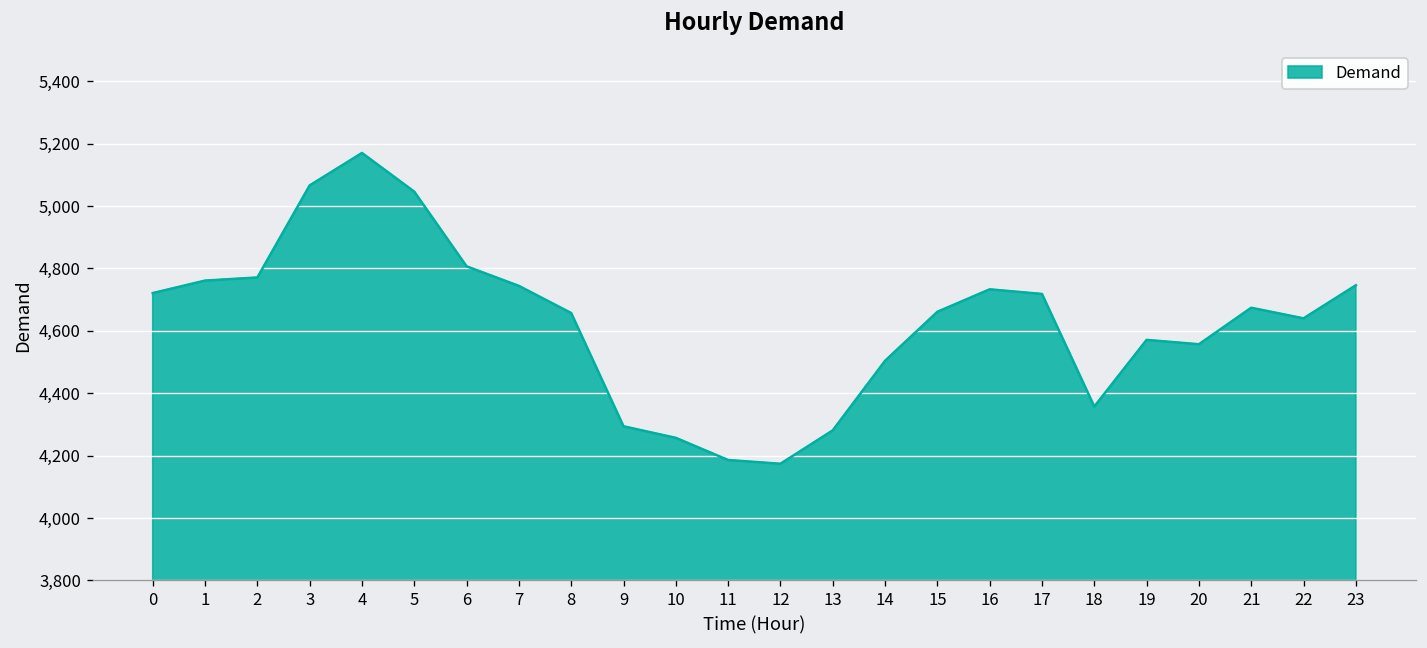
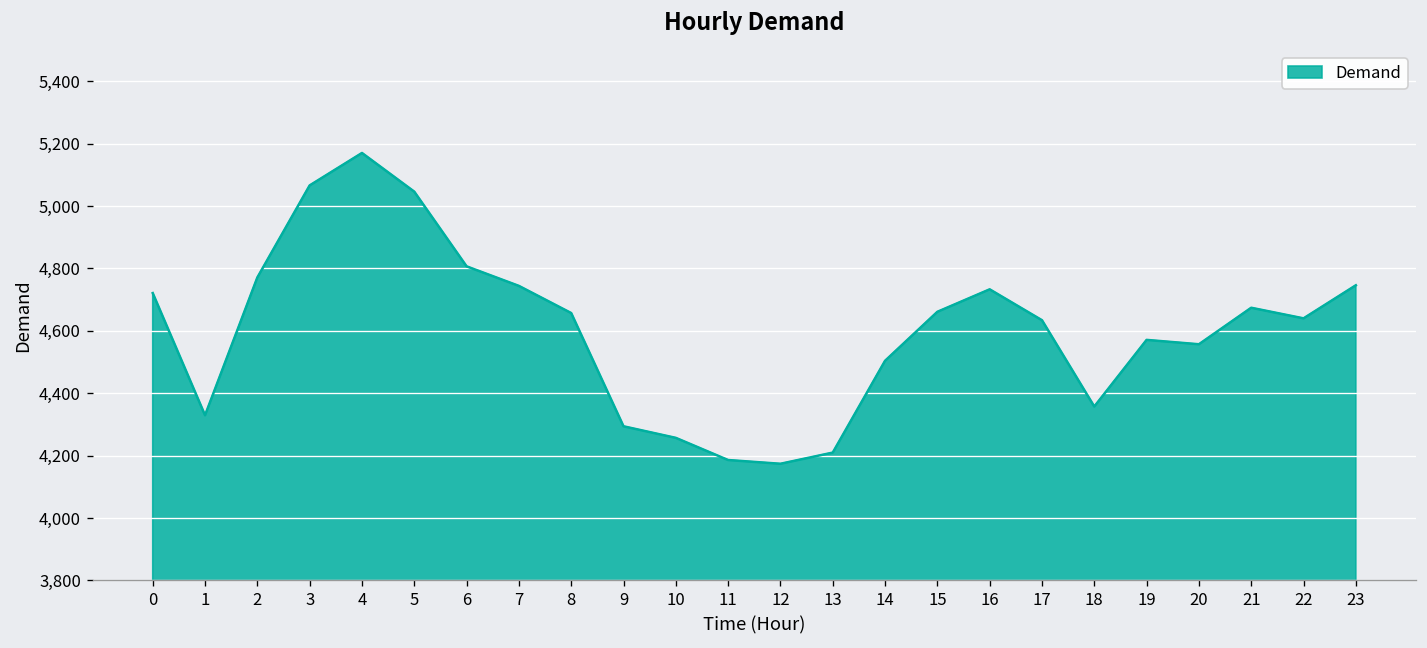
  {
    "0": "4,720",
-   "1": "4,760",
+   "1": "4,330",
    "2": "4,770",
    "3": "5,070",
    "4": "5,170",
    "5": "5,050",
    "6": "4,810",
    "7": "4,740",
    "8": "4,660",
    "9": "4,290",
    "10": "4,260",
    "11": "4,190",
    "12": "4,170",
-   "13": "4,280",
+   "13": "4,210",
    "14": "4,500",
    "15": "4,660",
    "16": "4,730",
-   "17": "4,720",
+   "17": "4,630",
    "18": "4,360",
    "19": "4,570",
    "20": "4,560",
    "21": "4,670",
    "22": "4,640",
    "23": "4,750"
  }
